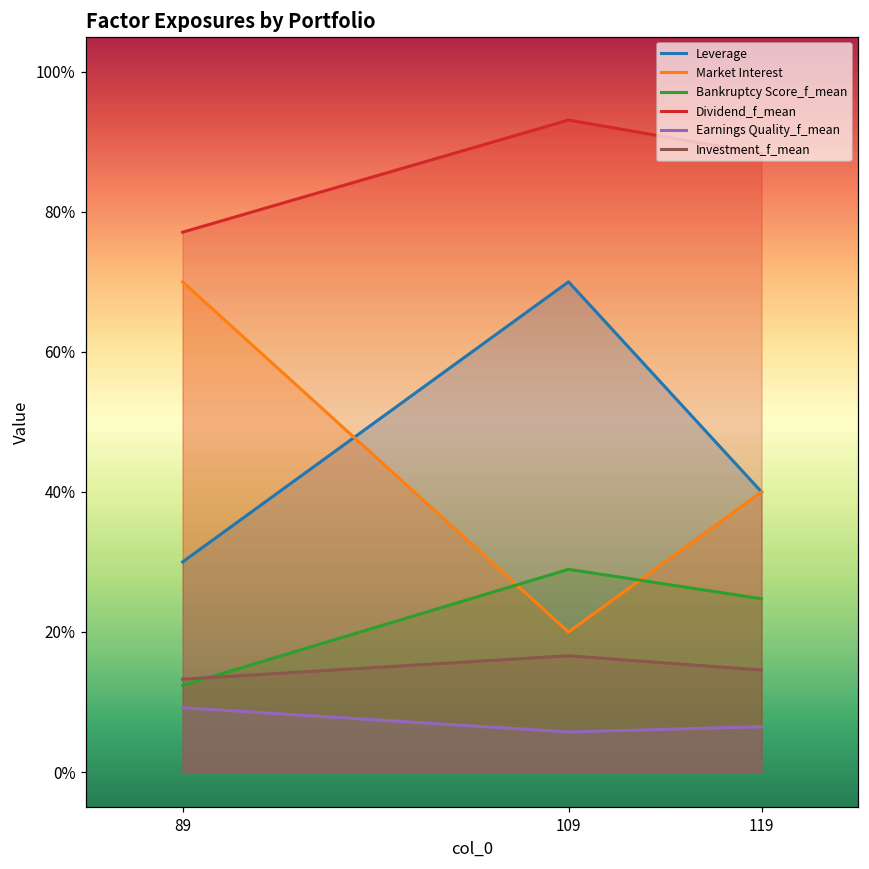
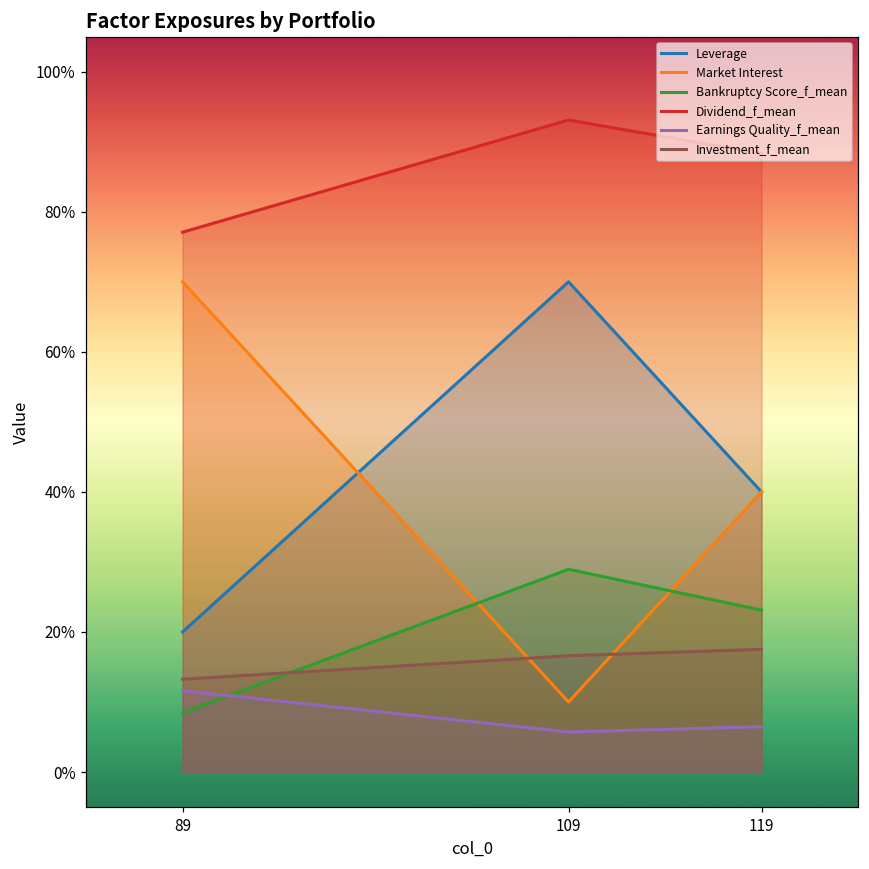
  {
    "Leverage": {
-     "89": "30%",
+     "89": "20%",
      "109": "70%"
    },
    "Market Interest": {
      "89": "70%",
-     "109": "20%"
+     "109": "10%"
    },
    "Bankruptcy Score_f_mean": {
-     "89": "12%",
+     "89": "8%",
      "109": "29%",
-     "119": "25%"
+     "119": "23%"
    },
    "Dividend_f_mean": {
      "89": "77%",
      "109": "93%",
      "119": "88%"
    },
    "Earnings Quality_f_mean": {
-     "89": "9%",
+     "89": "12%",
      "109": "6%",
      "119": "6%"
    },
    "Investment_f_mean": {
      "89": "13%",
      "109": "17%",
-     "119": "15%"
+     "119": "18%"
    }
  }
